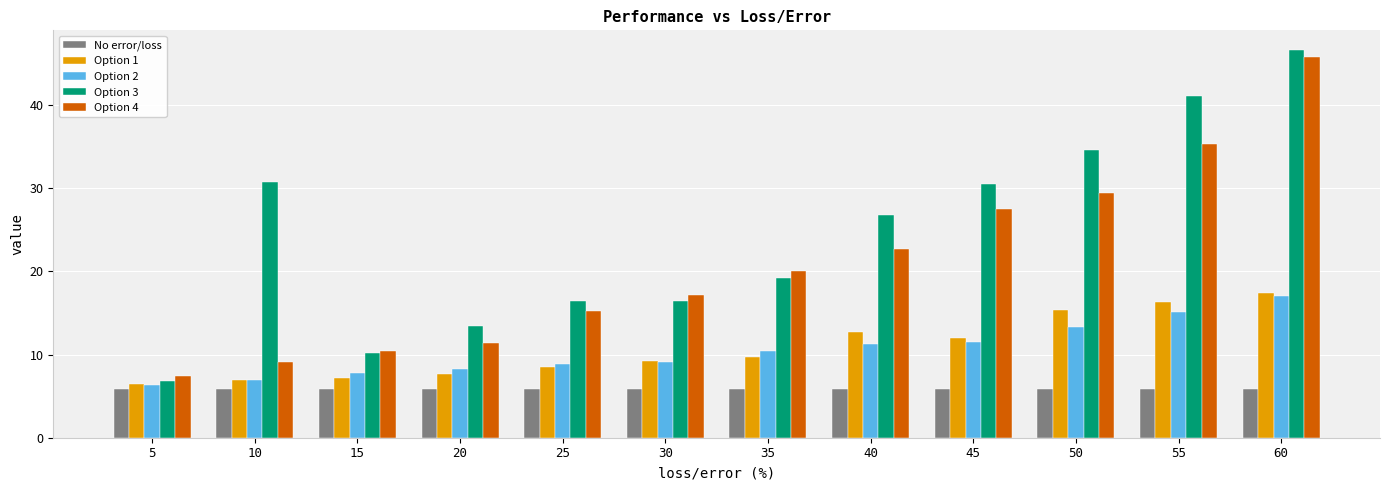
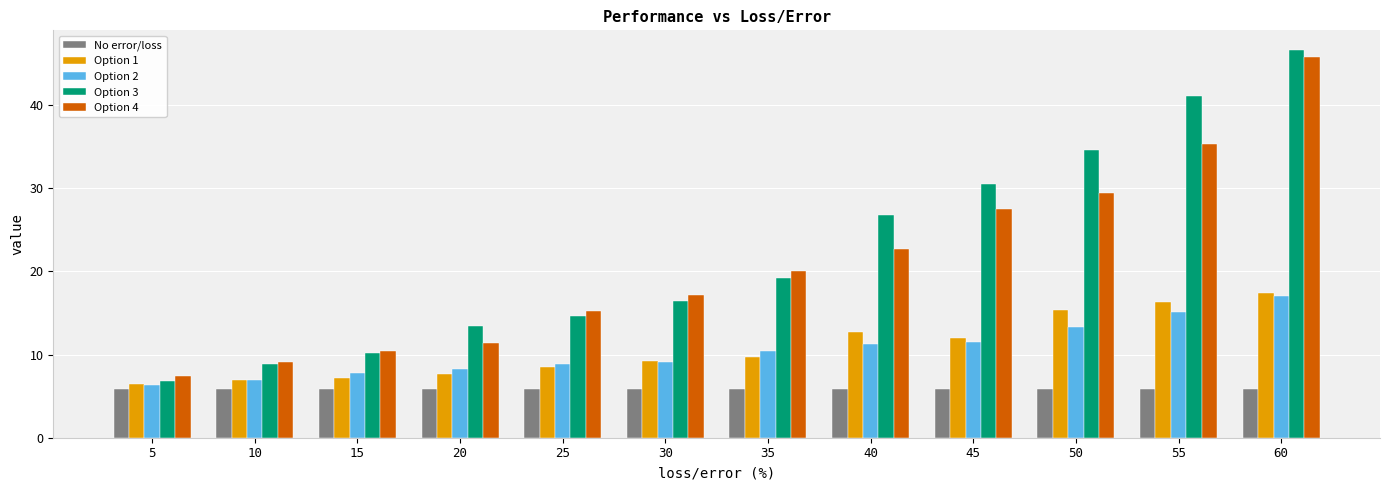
  {
    "No error/loss": {
      "5": 6,
      "10": 6,
      "15": 6,
      "20": 6,
      "25": 6,
      "30": 6,
      "35": 6,
      "40": 6,
      "45": 6,
      "50": 6,
      "55": 6,
      "60": 6
    },
    "Option 1": {
      "5": 6,
      "10": 7,
      "15": 7,
      "20": 8,
      "25": 9,
      "30": 9,
      "35": 10,
      "40": 13,
      "45": 12,
      "50": 15,
      "55": 16,
      "60": 17
    },
    "Option 2": {
      "5": 6,
      "10": 7,
      "15": 8,
      "20": 8,
      "25": 9,
      "30": 9,
      "35": 10,
      "40": 11,
      "45": 12,
      "50": 13,
      "55": 15,
      "60": 17
    },
    "Option 3": {
      "5": 7,
-     "10": 31,
+     "10": 9,
      "15": 10,
      "20": 13,
-     "25": 16,
+     "25": 15,
      "30": 16,
      "35": 19,
      "40": 27,
      "45": 30,
      "50": 35,
      "55": 41,
      "60": 47
    },
    "Option 4": {
      "5": 7,
      "10": 9,
      "15": 10,
      "20": 11,
      "25": 15,
      "30": 17,
      "35": 20,
      "40": 23,
      "45": 28,
      "50": 29,
      "55": 35,
      "60": 46
    }
  }
